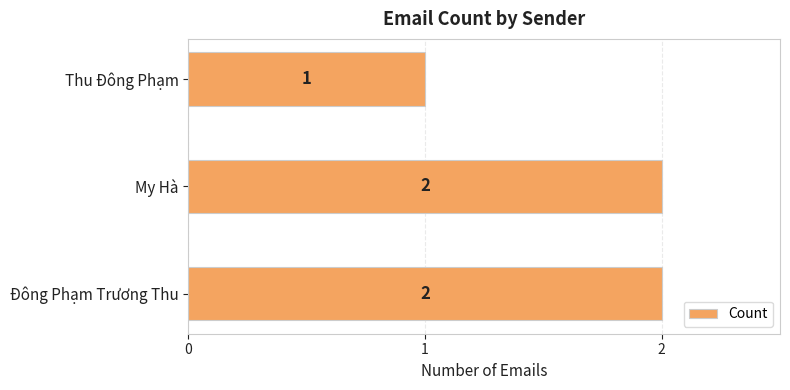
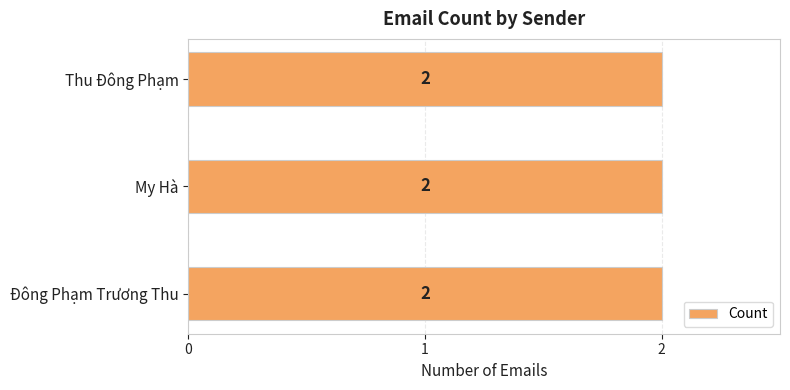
  {
-   "Thu Đông Phạm": 1,
+   "Thu Đông Phạm": 2,
    "My Hà": 2,
    "Đông Phạm Trương Thu": 2
  }
